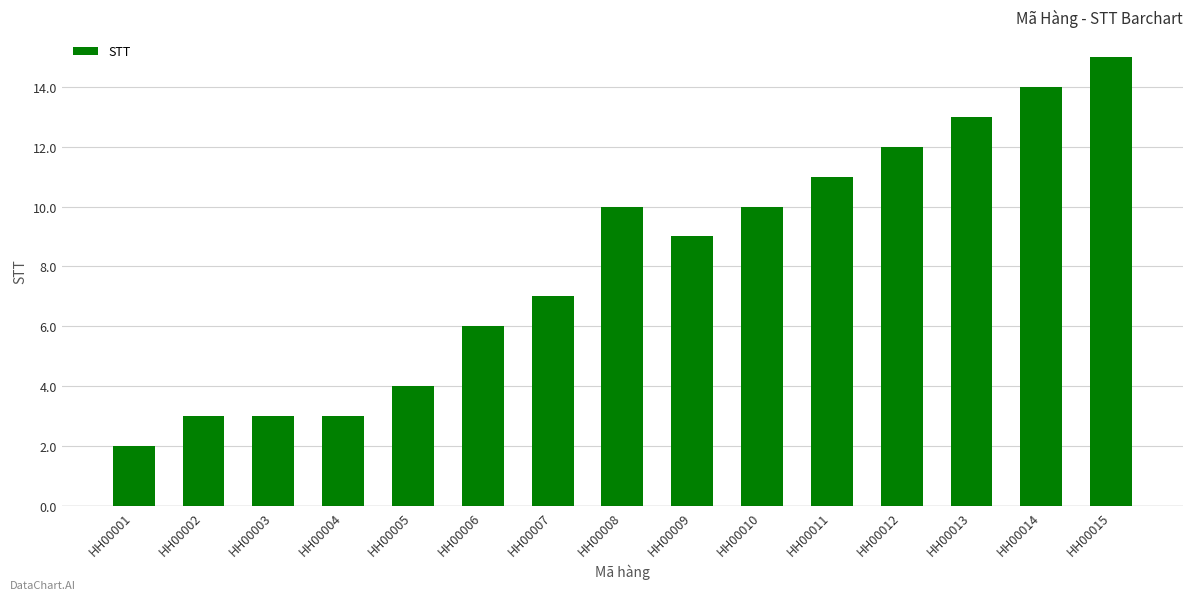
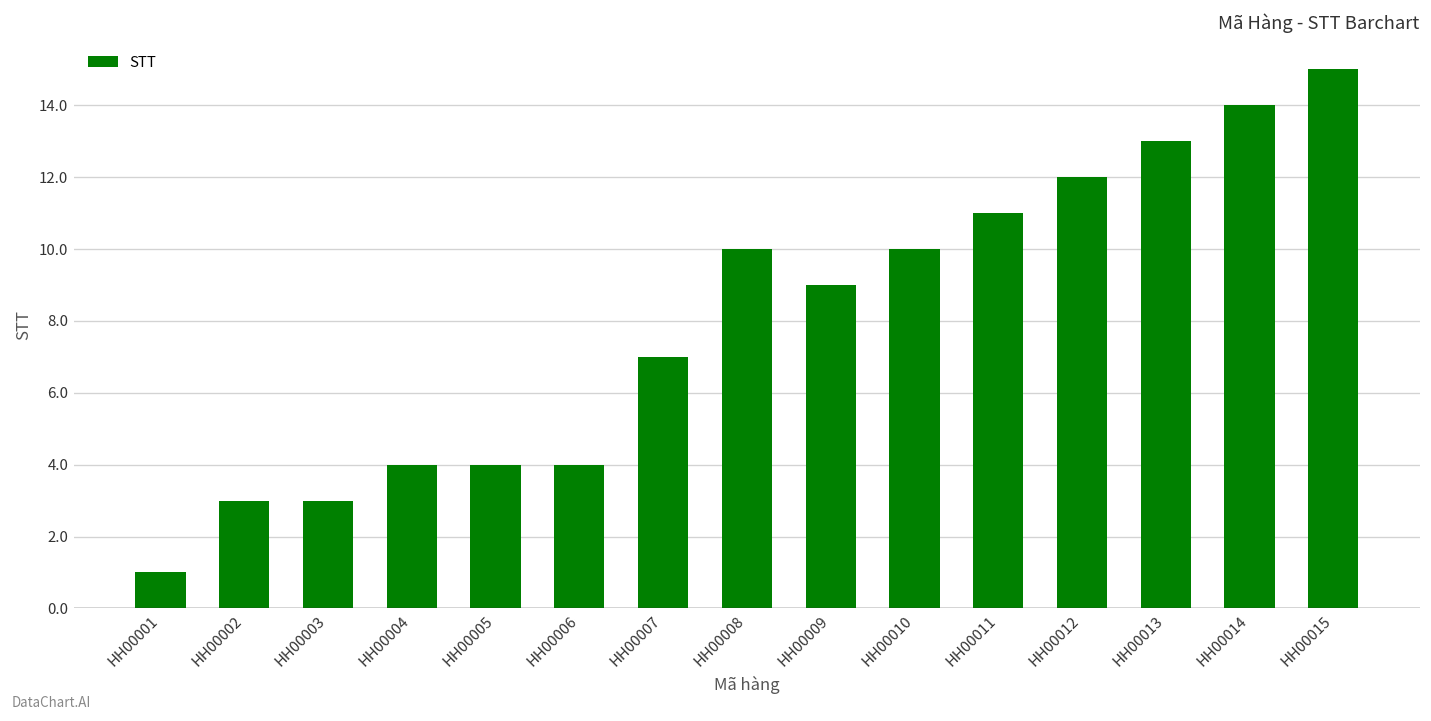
  {
-   "HH00001": 2,
+   "HH00001": 1,
    "HH00002": 3,
    "HH00003": 3,
-   "HH00004": 3,
+   "HH00004": 4,
    "HH00005": 4,
-   "HH00006": 6,
+   "HH00006": 4,
    "HH00007": 7,
    "HH00008": 10,
    "HH00009": 9,
    "HH00010": 10,
    "HH00011": 11,
    "HH00012": 12,
    "HH00013": 13,
    "HH00014": 14,
    "HH00015": 15
  }
